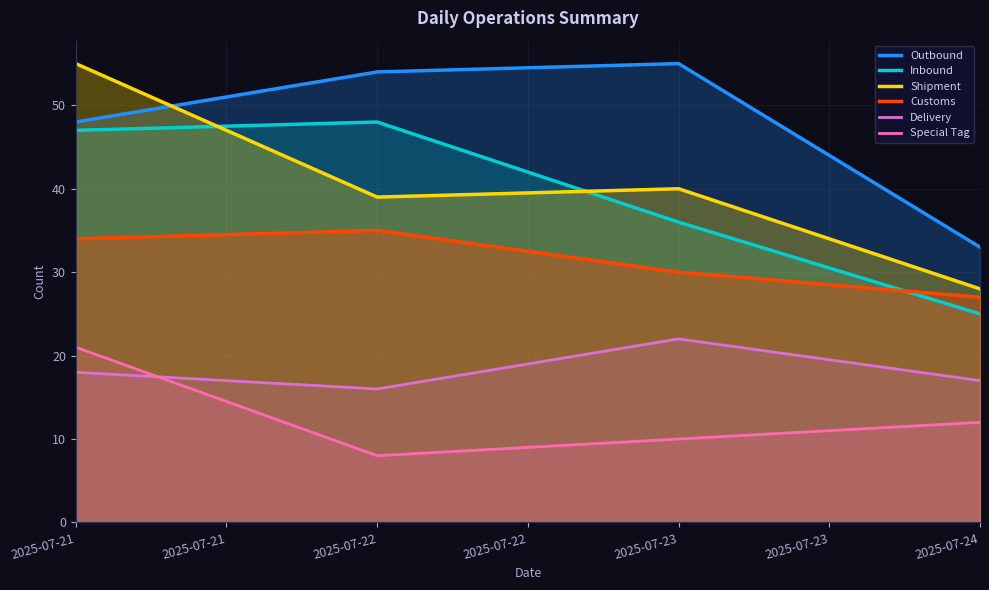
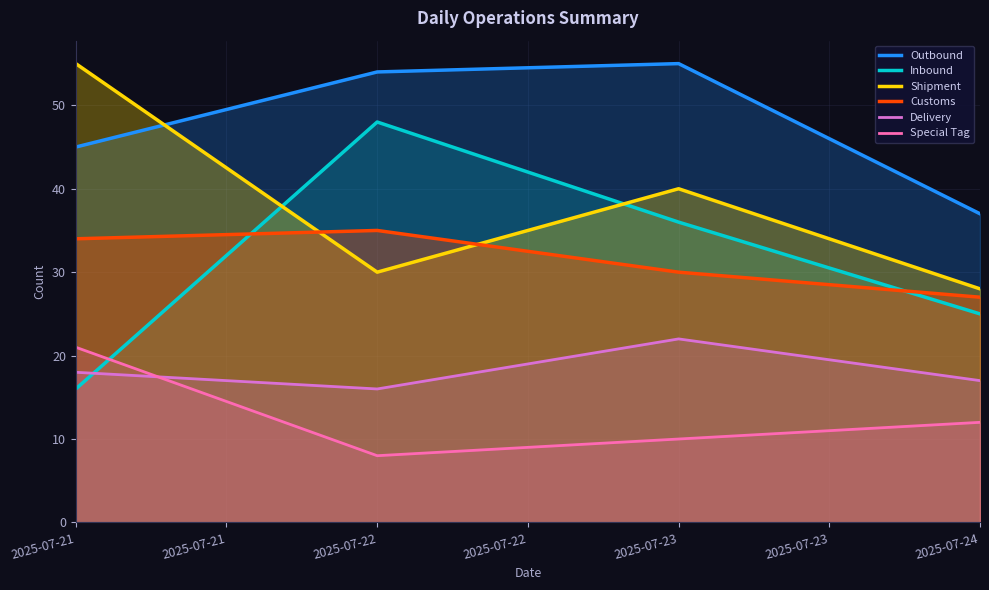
  {
    "Outbound": {
-     "2025-07-21": 48,
+     "2025-07-21": 45,
      "2025-07-22": 54,
      "2025-07-23": 55,
-     "2025-07-24": 33
+     "2025-07-24": 37
    },
    "Inbound": {
-     "2025-07-21": 47,
+     "2025-07-21": 16,
      "2025-07-22": 48,
      "2025-07-23": 36,
      "2025-07-24": 25
    },
    "Shipment": {
      "2025-07-21": 55,
-     "2025-07-22": 39,
+     "2025-07-22": 30,
      "2025-07-23": 40,
      "2025-07-24": 28
    },
    "Customs": {
      "2025-07-21": 34,
      "2025-07-22": 35,
      "2025-07-23": 30,
      "2025-07-24": 27
    }
  }
